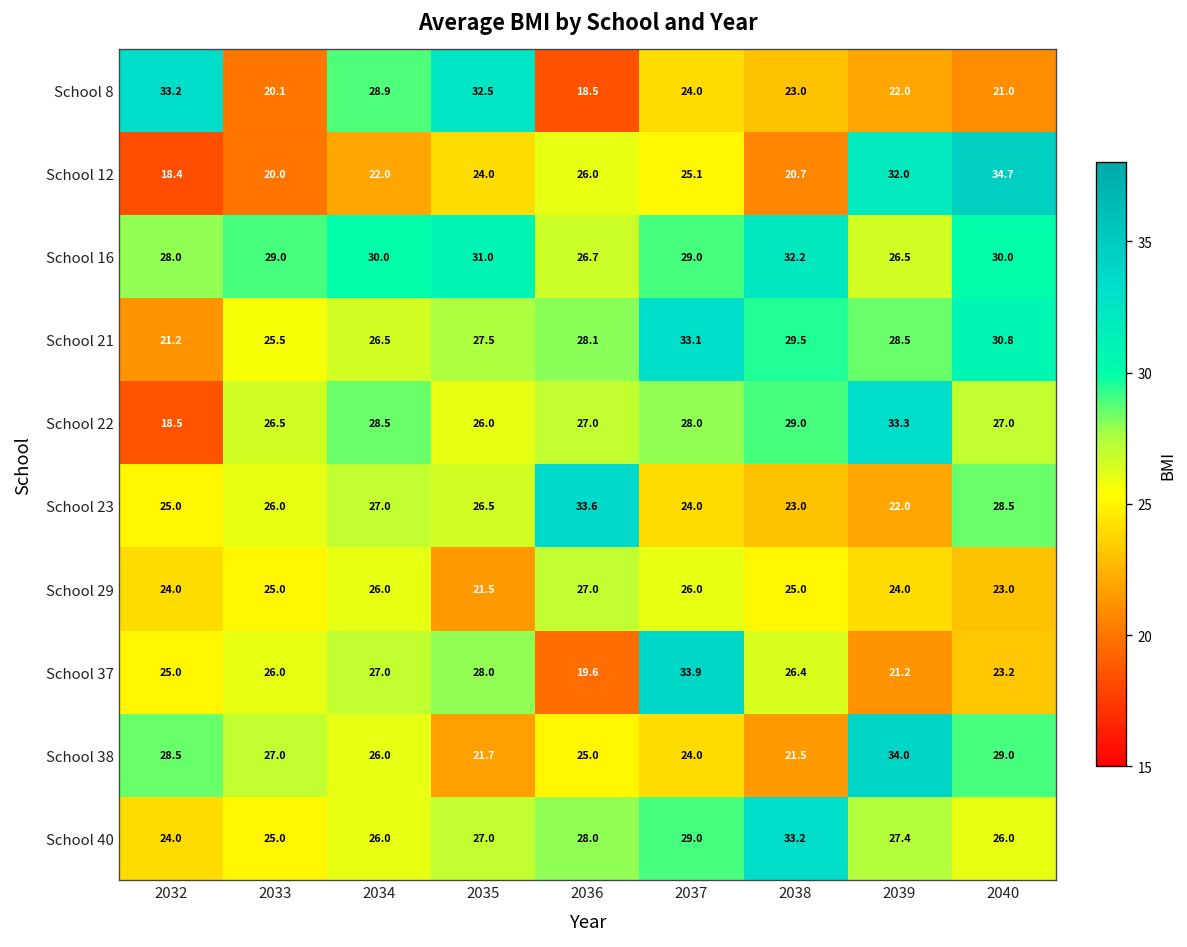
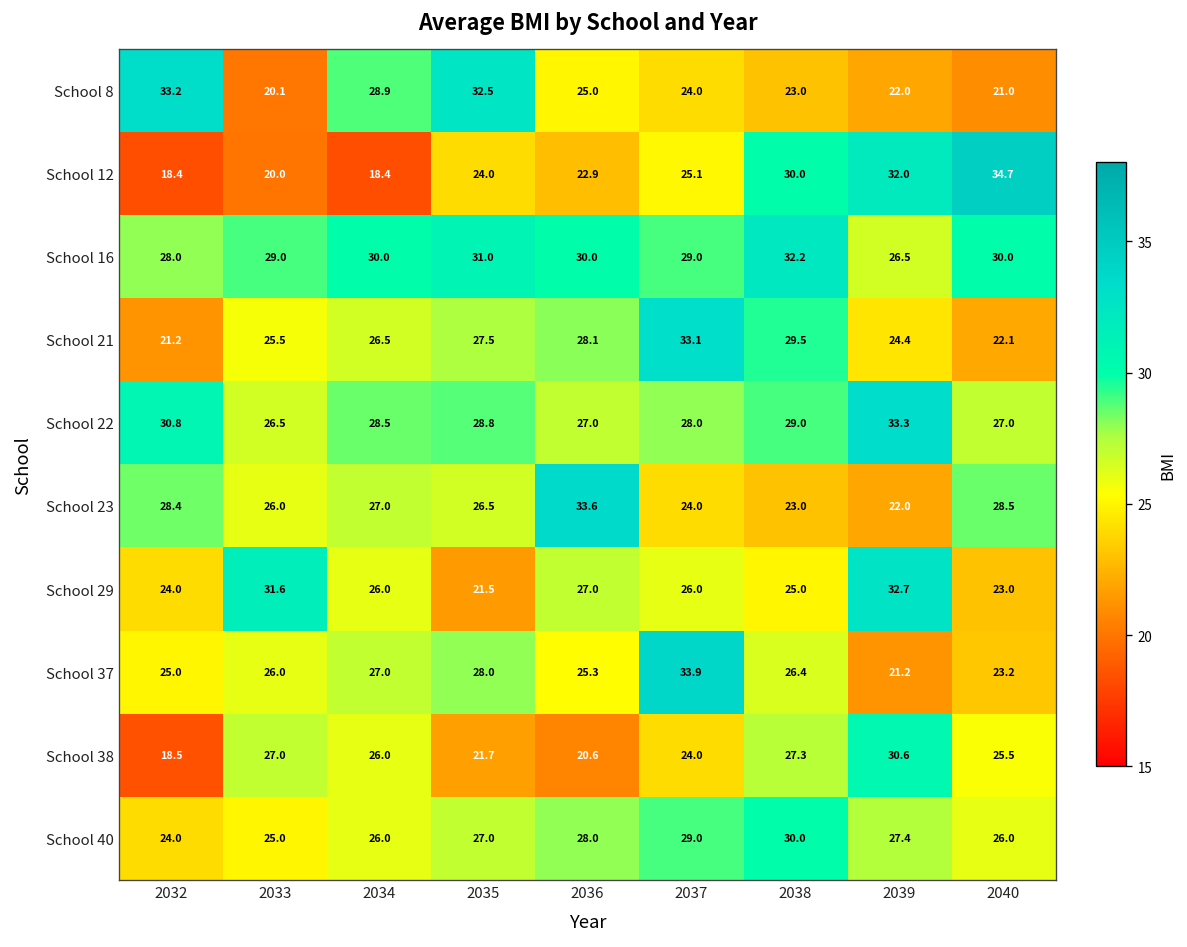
  {
    "School 8": {
      "2032": 33.2,
      "2033": 20.1,
      "2034": 28.9,
      "2035": 32.5,
-     "2036": 18.5,
+     "2036": 25.0,
      "2037": 24.0,
      "2038": 23.0,
      "2039": 22.0,
      "2040": 21.0
    },
    "School 12": {
      "2032": 18.4,
      "2033": 20.0,
-     "2034": 22.0,
+     "2034": 18.4,
      "2035": 24.0,
-     "2036": 26.0,
+     "2036": 22.9,
      "2037": 25.1,
-     "2038": 20.7,
+     "2038": 30.0,
      "2039": 32.0,
      "2040": 34.7
    },
    "School 16": {
      "2032": 28.0,
      "2033": 29.0,
      "2034": 30.0,
      "2035": 31.0,
-     "2036": 26.7,
+     "2036": 30.0,
      "2037": 29.0,
      "2038": 32.2,
      "2039": 26.5,
      "2040": 30.0
    },
    "School 21": {
      "2032": 21.2,
      "2033": 25.5,
      "2034": 26.5,
      "2035": 27.5,
      "2036": 28.1,
      "2037": 33.1,
      "2038": 29.5,
-     "2039": 28.5,
-     "2040": 30.8
+     "2039": 24.4,
+     "2040": 22.1
    },
    "School 22": {
-     "2032": 18.5,
+     "2032": 30.8,
      "2033": 26.5,
      "2034": 28.5,
-     "2035": 26.0,
+     "2035": 28.8,
      "2036": 27.0,
      "2037": 28.0,
      "2038": 29.0,
      "2039": 33.3,
      "2040": 27.0
    },
    "School 23": {
-     "2032": 25.0,
+     "2032": 28.4,
      "2033": 26.0,
      "2034": 27.0,
      "2035": 26.5,
      "2036": 33.6,
      "2037": 24.0,
      "2038": 23.0,
      "2039": 22.0,
      "2040": 28.5
    },
    "School 29": {
      "2032": 24.0,
-     "2033": 25.0,
+     "2033": 31.6,
      "2034": 26.0,
      "2035": 21.5,
      "2036": 27.0,
      "2037": 26.0,
      "2038": 25.0,
-     "2039": 24.0,
+     "2039": 32.7,
      "2040": 23.0
    },
    "School 37": {
      "2032": 25.0,
      "2033": 26.0,
      "2034": 27.0,
      "2035": 28.0,
-     "2036": 19.6,
+     "2036": 25.3,
      "2037": 33.9,
      "2038": 26.4,
      "2039": 21.2,
      "2040": 23.2
    },
    "School 38": {
-     "2032": 28.5,
+     "2032": 18.5,
      "2033": 27.0,
      "2034": 26.0,
      "2035": 21.7,
-     "2036": 25.0,
+     "2036": 20.6,
      "2037": 24.0,
-     "2038": 21.5,
-     "2039": 34.0,
-     "2040": 29.0
+     "2038": 27.3,
+     "2039": 30.6,
+     "2040": 25.5
    },
    "School 40": {
      "2032": 24.0,
      "2033": 25.0,
      "2034": 26.0,
      "2035": 27.0,
      "2036": 28.0,
      "2037": 29.0,
-     "2038": 33.2,
+     "2038": 30.0,
      "2039": 27.4,
      "2040": 26.0
    }
  }
